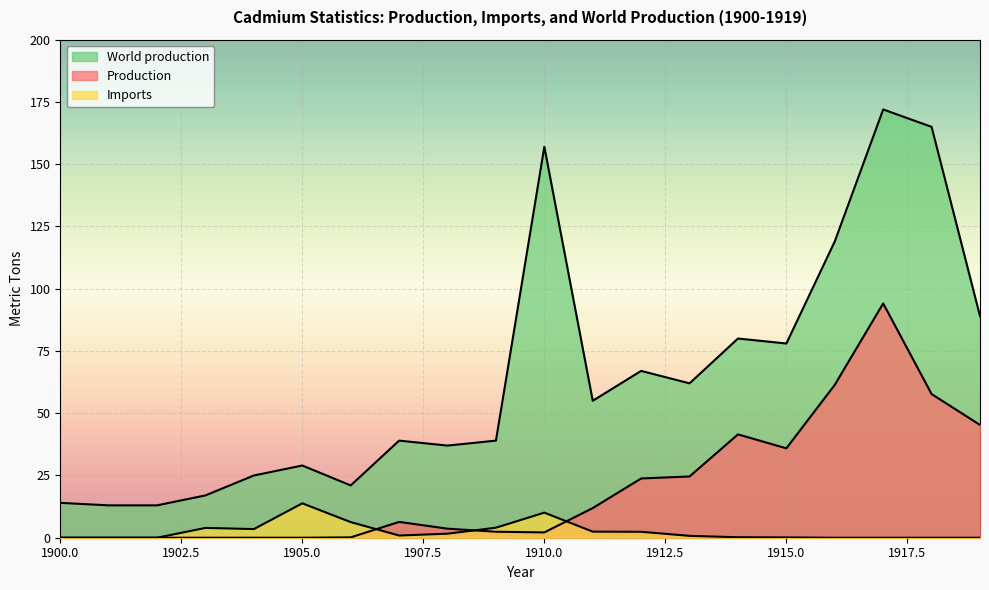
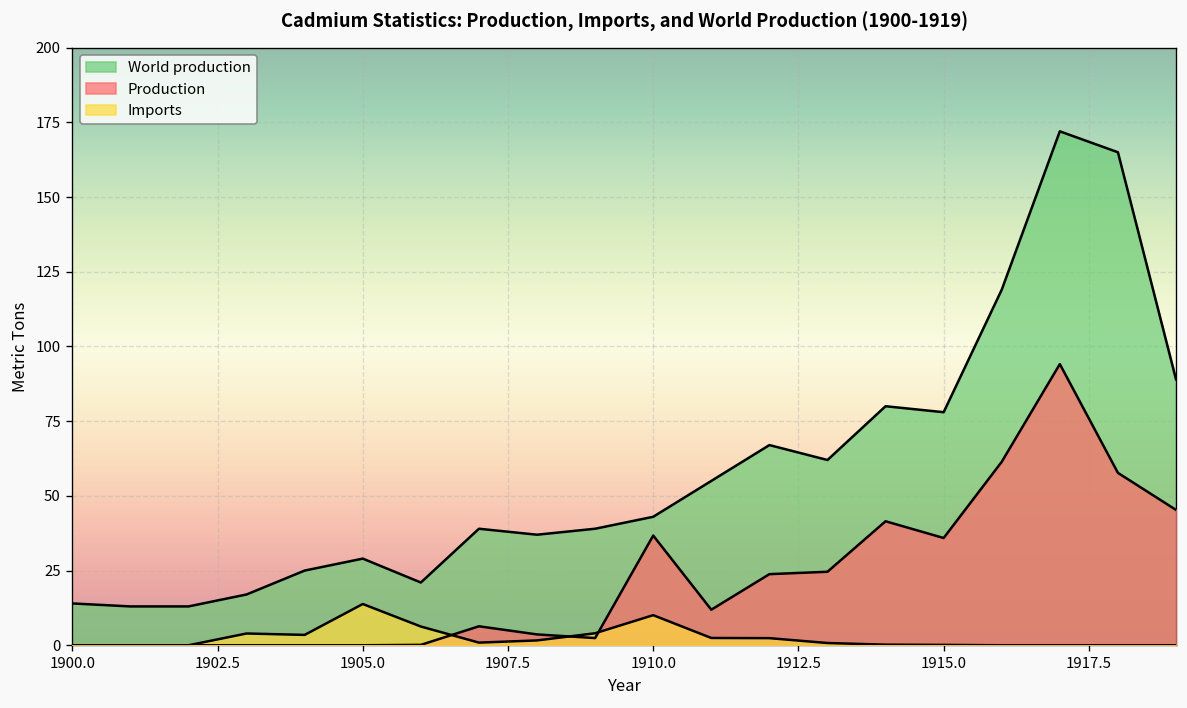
  {
    "World production": {
      "1900.0": 14,
      "1905.0": 29,
-     "1910.0": 157,
+     "1910.0": 43,
      "1915.0": 78
    },
    "Production": {
      "1905.0": 0,
-     "1910.0": 2,
+     "1910.0": 37,
      "1915.0": 36
    },
    "Imports": {
      "1905.0": 14,
      "1910.0": 10,
      "1915.0": 0
    }
  }
